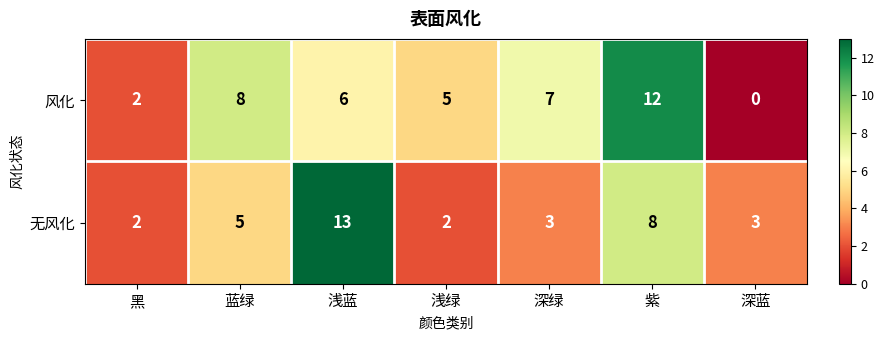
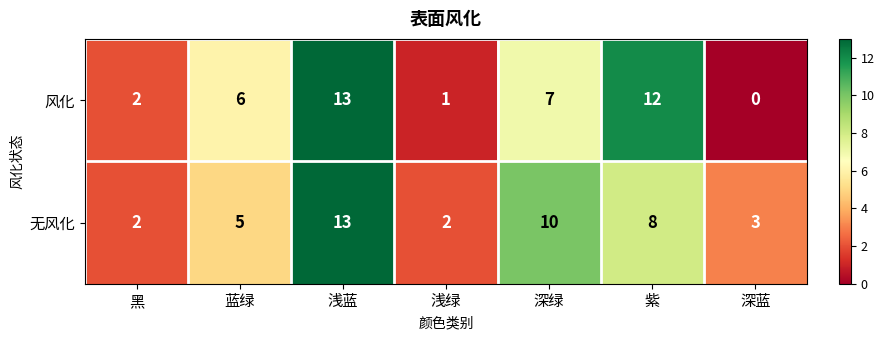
  {
    "风化": {
      "黑": 2,
-     "蓝绿": 8,
-     "浅蓝": 6,
-     "浅绿": 5,
+     "蓝绿": 6,
+     "浅蓝": 13,
+     "浅绿": 1,
      "深绿": 7,
      "紫": 12,
      "深蓝": 0
    },
    "无风化": {
      "黑": 2,
      "蓝绿": 5,
      "浅蓝": 13,
      "浅绿": 2,
-     "深绿": 3,
+     "深绿": 10,
      "紫": 8,
      "深蓝": 3
    }
  }
